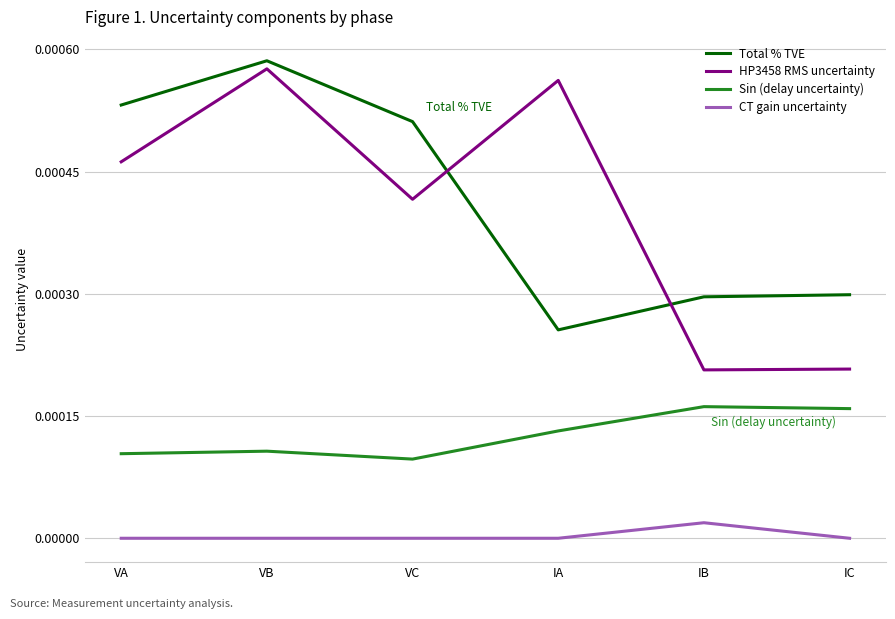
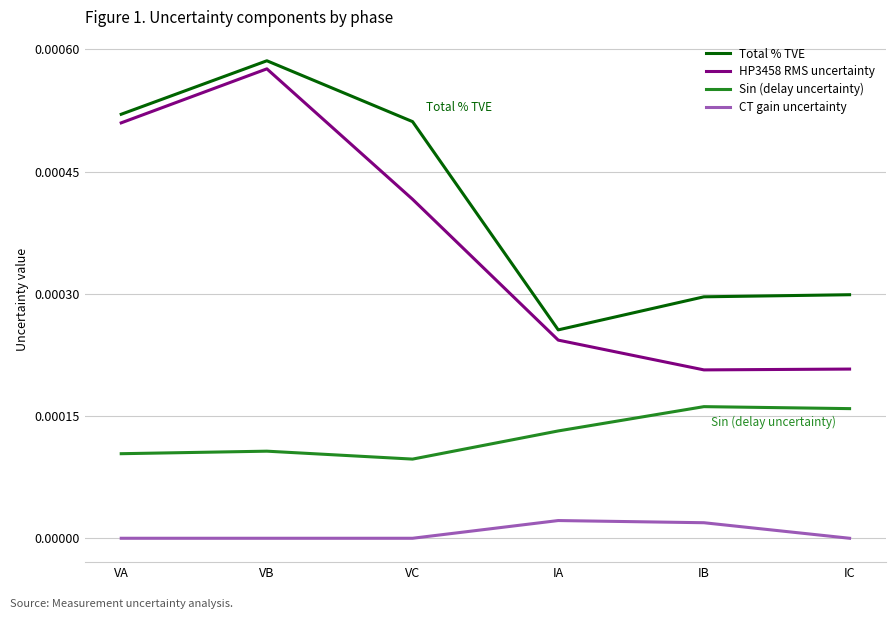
  {
    "Total % TVE": {
-     "VA": 0.00053,
+     "VA": 0.00052,
      "VB": 0.00059,
      "VC": 0.00051,
      "IA": 0.00026,
      "IB": 0.00030,
      "IC": 0.00030
    },
    "HP3458 RMS uncertainty": {
-     "VA": 0.00046,
+     "VA": 0.00051,
      "VB": 0.00058,
      "VC": 0.00042,
-     "IA": 0.00056,
+     "IA": 0.00024,
      "IB": 0.00021,
      "IC": 0.00021
    },
    "Sin (delay uncertainty)": {
      "VA": 0.00010,
      "VB": 0.00011,
      "VC": 0.00010,
      "IA": 0.00013,
      "IB": 0.00016,
      "IC": 0.00016
    },
    "CT gain uncertainty": {
      "VA": 0.00000,
      "VB": 0.00000,
      "VC": 0.00000,
-     "IA": 0.00000,
+     "IA": 0.00002,
      "IB": 0.00002,
      "IC": 0.00000
    }
  }
